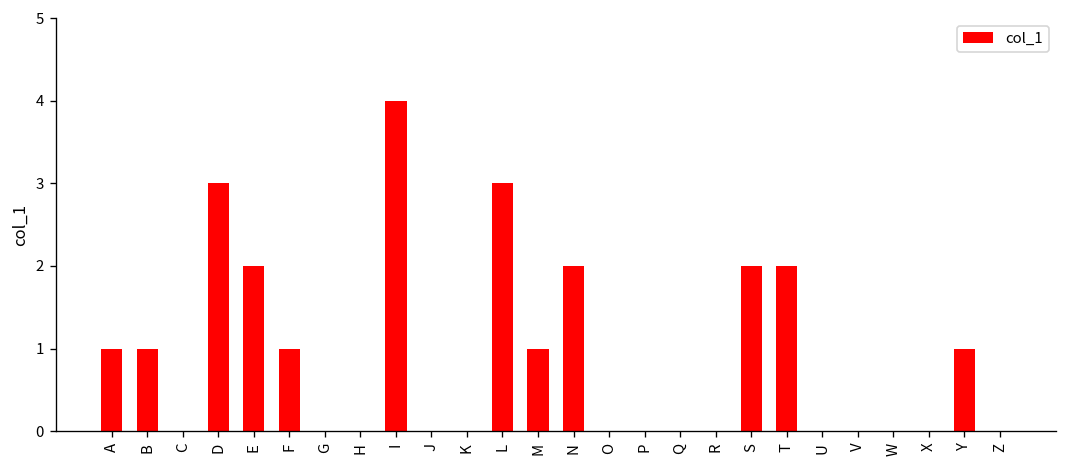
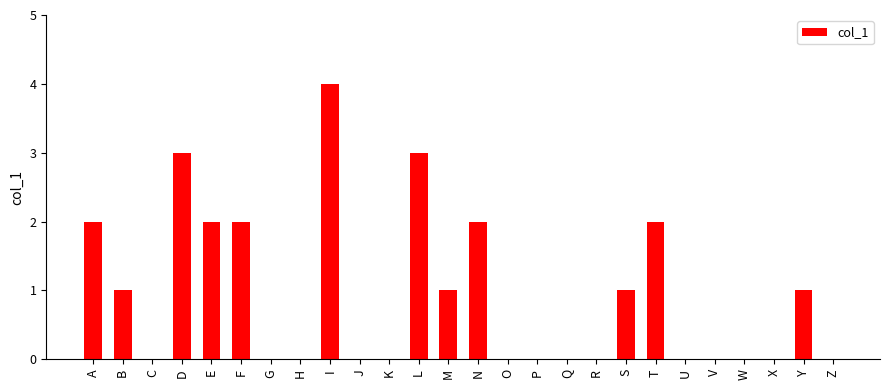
  {
-   "A": 1,
+   "A": 2,
    "B": 1,
    "C": 0,
    "D": 3,
    "E": 2,
-   "F": 1,
+   "F": 2,
    "G": 0,
    "H": 0,
    "I": 4,
    "J": 0,
    "K": 0,
    "L": 3,
    "M": 1,
    "N": 2,
    "O": 0,
    "P": 0,
    "Q": 0,
    "R": 0,
-   "S": 2,
+   "S": 1,
    "T": 2,
    "U": 0,
    "V": 0,
    "W": 0,
    "X": 0,
    "Y": 1,
    "Z": 0
  }
